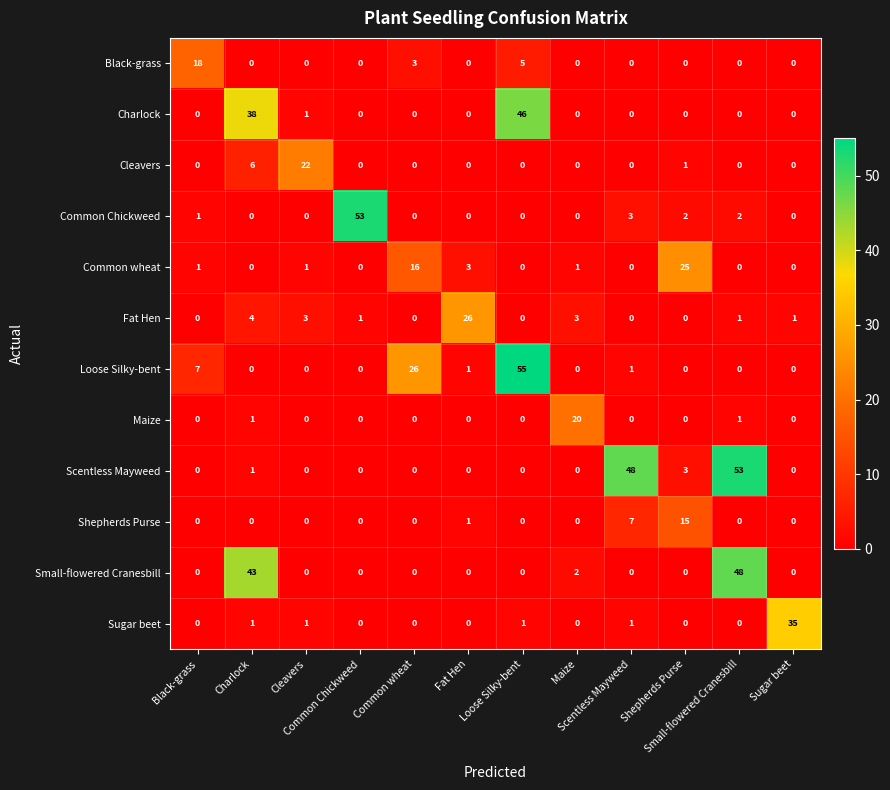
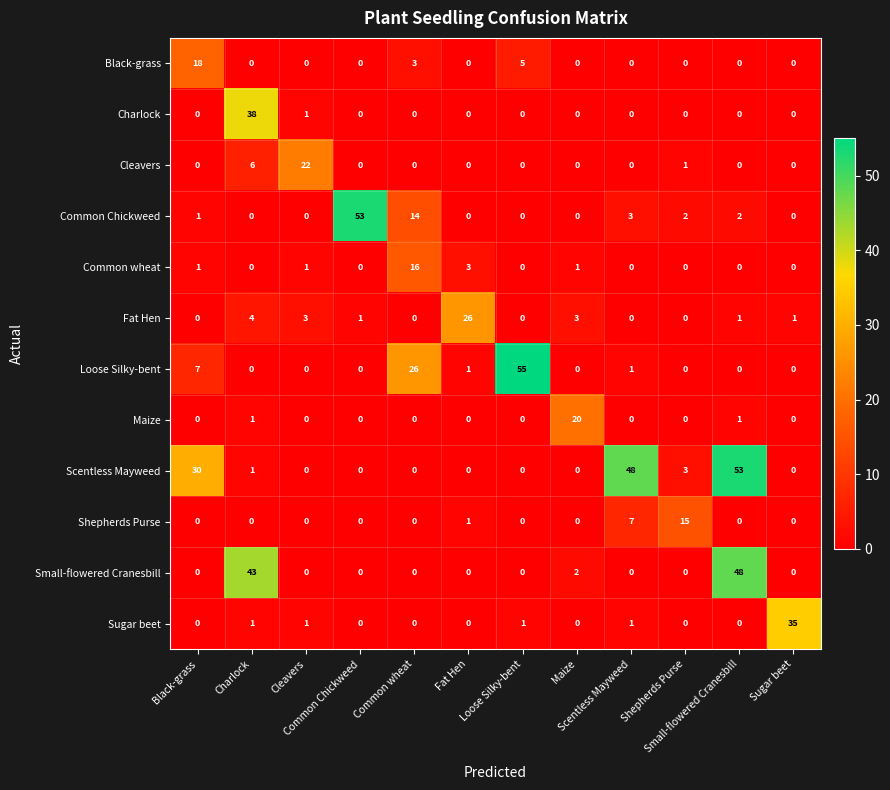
  {
    "Black-grass": {
      "Black-grass": 18,
      "Charlock": 0,
      "Cleavers": 0,
      "Common Chickweed": 0,
      "Common wheat": 3,
      "Fat Hen": 0,
      "Loose Silky-bent": 5,
      "Maize": 0,
      "Scentless Mayweed": 0,
      "Shepherds Purse": 0,
      "Small-flowered Cranesbill": 0,
      "Sugar beet": 0
    },
    "Charlock": {
      "Black-grass": 0,
      "Charlock": 38,
      "Cleavers": 1,
      "Common Chickweed": 0,
      "Common wheat": 0,
      "Fat Hen": 0,
-     "Loose Silky-bent": 46,
+     "Loose Silky-bent": 0,
      "Maize": 0,
      "Scentless Mayweed": 0,
      "Shepherds Purse": 0,
      "Small-flowered Cranesbill": 0,
      "Sugar beet": 0
    },
    "Cleavers": {
      "Black-grass": 0,
      "Charlock": 6,
      "Cleavers": 22,
      "Common Chickweed": 0,
      "Common wheat": 0,
      "Fat Hen": 0,
      "Loose Silky-bent": 0,
      "Maize": 0,
      "Scentless Mayweed": 0,
      "Shepherds Purse": 1,
      "Small-flowered Cranesbill": 0,
      "Sugar beet": 0
    },
    "Common Chickweed": {
      "Black-grass": 1,
      "Charlock": 0,
      "Cleavers": 0,
      "Common Chickweed": 53,
-     "Common wheat": 0,
+     "Common wheat": 14,
      "Fat Hen": 0,
      "Loose Silky-bent": 0,
      "Maize": 0,
      "Scentless Mayweed": 3,
      "Shepherds Purse": 2,
      "Small-flowered Cranesbill": 2,
      "Sugar beet": 0
    },
    "Common wheat": {
      "Black-grass": 1,
      "Charlock": 0,
      "Cleavers": 1,
      "Common Chickweed": 0,
      "Common wheat": 16,
      "Fat Hen": 3,
      "Loose Silky-bent": 0,
      "Maize": 1,
      "Scentless Mayweed": 0,
-     "Shepherds Purse": 25,
+     "Shepherds Purse": 0,
      "Small-flowered Cranesbill": 0,
      "Sugar beet": 0
    },
    "Fat Hen": {
      "Black-grass": 0,
      "Charlock": 4,
      "Cleavers": 3,
      "Common Chickweed": 1,
      "Common wheat": 0,
      "Fat Hen": 26,
      "Loose Silky-bent": 0,
      "Maize": 3,
      "Scentless Mayweed": 0,
      "Shepherds Purse": 0,
      "Small-flowered Cranesbill": 1,
      "Sugar beet": 1
    },
    "Loose Silky-bent": {
      "Black-grass": 7,
      "Charlock": 0,
      "Cleavers": 0,
      "Common Chickweed": 0,
      "Common wheat": 26,
      "Fat Hen": 1,
      "Loose Silky-bent": 55,
      "Maize": 0,
      "Scentless Mayweed": 1,
      "Shepherds Purse": 0,
      "Small-flowered Cranesbill": 0,
      "Sugar beet": 0
    },
    "Maize": {
      "Black-grass": 0,
      "Charlock": 1,
      "Cleavers": 0,
      "Common Chickweed": 0,
      "Common wheat": 0,
      "Fat Hen": 0,
      "Loose Silky-bent": 0,
      "Maize": 20,
      "Scentless Mayweed": 0,
      "Shepherds Purse": 0,
      "Small-flowered Cranesbill": 1,
      "Sugar beet": 0
    },
    "Scentless Mayweed": {
-     "Black-grass": 0,
+     "Black-grass": 30,
      "Charlock": 1,
      "Cleavers": 0,
      "Common Chickweed": 0,
      "Common wheat": 0,
      "Fat Hen": 0,
      "Loose Silky-bent": 0,
      "Maize": 0,
      "Scentless Mayweed": 48,
      "Shepherds Purse": 3,
      "Small-flowered Cranesbill": 53,
      "Sugar beet": 0
    },
    "Shepherds Purse": {
      "Black-grass": 0,
      "Charlock": 0,
      "Cleavers": 0,
      "Common Chickweed": 0,
      "Common wheat": 0,
      "Fat Hen": 1,
      "Loose Silky-bent": 0,
      "Maize": 0,
      "Scentless Mayweed": 7,
      "Shepherds Purse": 15,
      "Small-flowered Cranesbill": 0,
      "Sugar beet": 0
    },
    "Small-flowered Cranesbill": {
      "Black-grass": 0,
      "Charlock": 43,
      "Cleavers": 0,
      "Common Chickweed": 0,
      "Common wheat": 0,
      "Fat Hen": 0,
      "Loose Silky-bent": 0,
      "Maize": 2,
      "Scentless Mayweed": 0,
      "Shepherds Purse": 0,
      "Small-flowered Cranesbill": 48,
      "Sugar beet": 0
    },
    "Sugar beet": {
      "Black-grass": 0,
      "Charlock": 1,
      "Cleavers": 1,
      "Common Chickweed": 0,
      "Common wheat": 0,
      "Fat Hen": 0,
      "Loose Silky-bent": 1,
      "Maize": 0,
      "Scentless Mayweed": 1,
      "Shepherds Purse": 0,
      "Small-flowered Cranesbill": 0,
      "Sugar beet": 35
    }
  }
